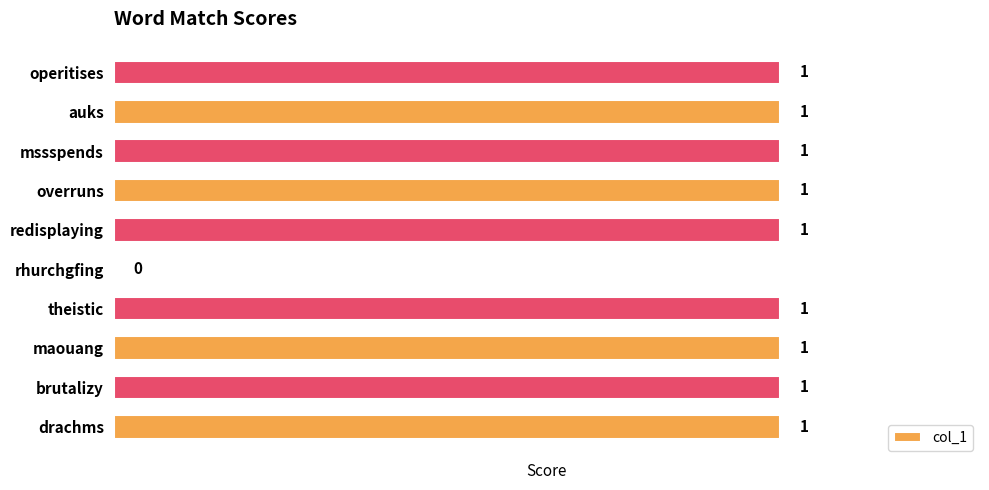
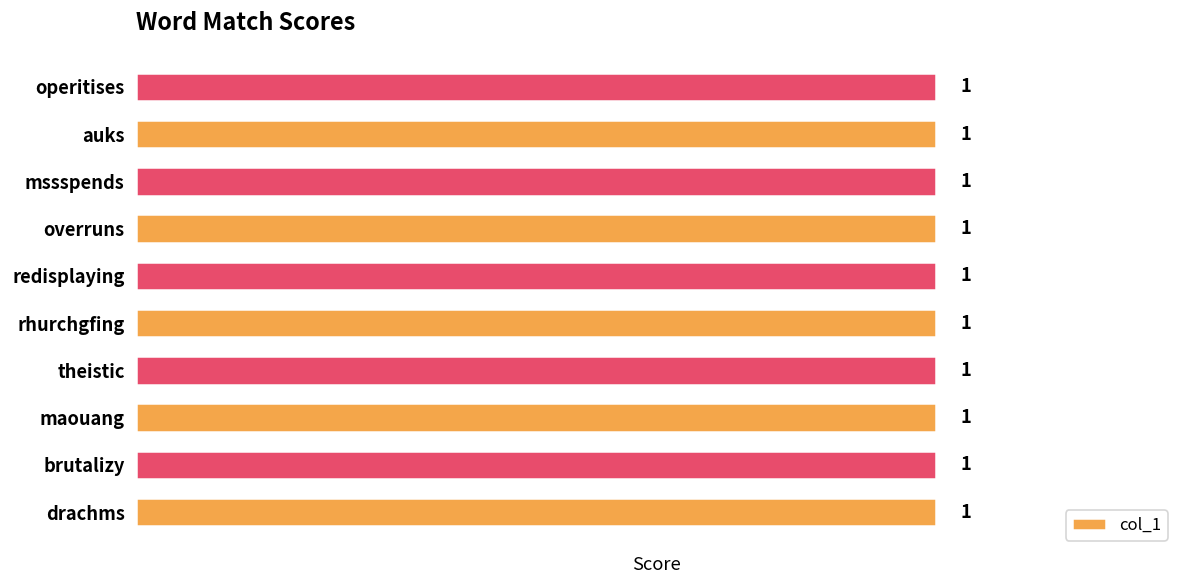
  {
    "operitises": 1,
    "auks": 1,
    "mssspends": 1,
    "overruns": 1,
    "redisplaying": 1,
-   "rhurchgfing": 0,
+   "rhurchgfing": 1,
    "theistic": 1,
    "maouang": 1,
    "brutalizy": 1,
    "drachms": 1
  }
